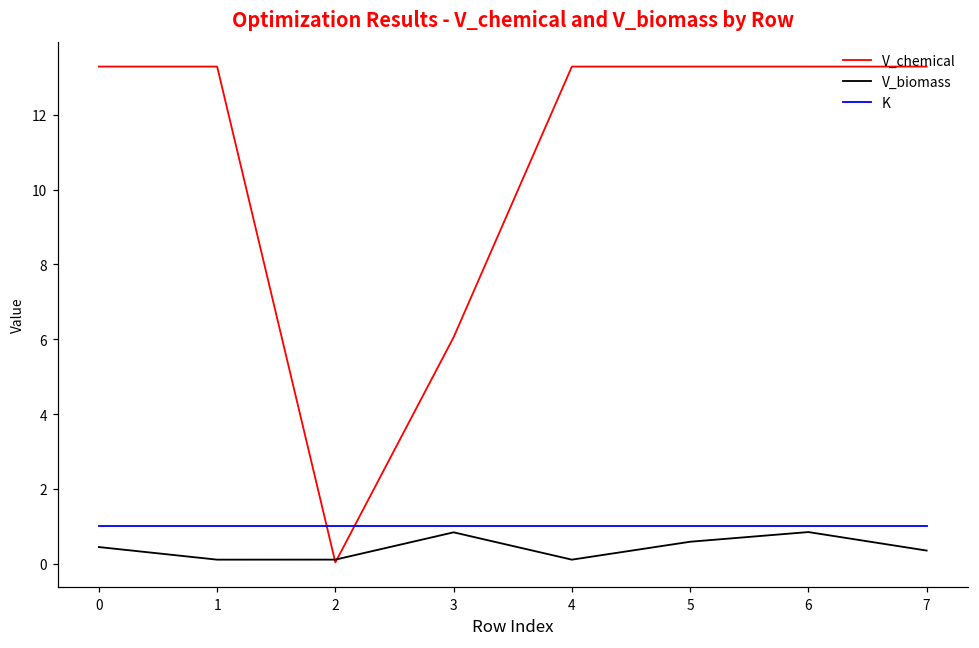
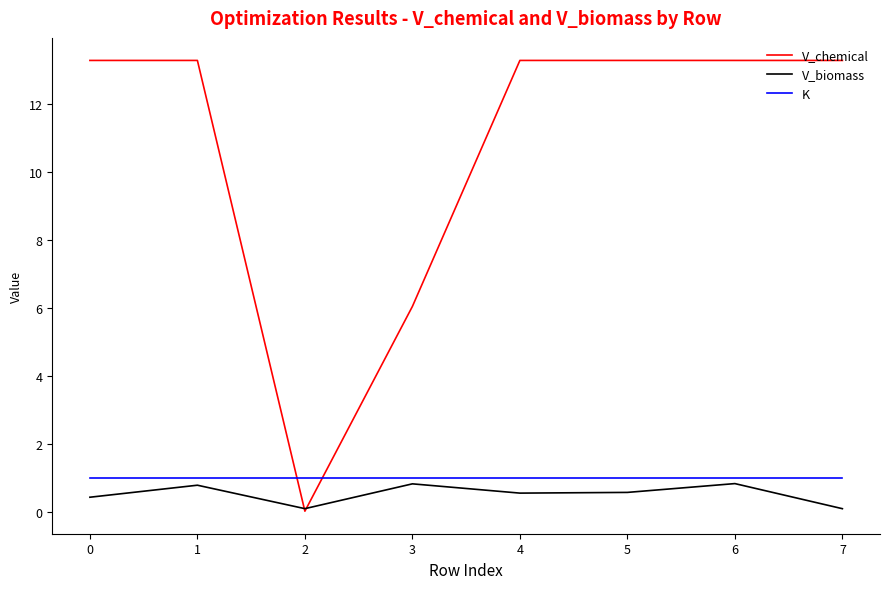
  {
    "V_chemical": {
      "0": 13.3,
      "1": 13.3,
      "2": 0.0,
      "3": 6.1,
      "4": 13.3,
      "5": 13.3,
      "6": 13.3,
      "7": 13.3
    },
    "V_biomass": {
      "0": 0.4,
-     "1": 0.1,
+     "1": 0.8,
      "2": 0.1,
      "3": 0.8,
-     "4": 0.1,
+     "4": 0.6,
      "5": 0.6,
      "6": 0.8,
-     "7": 0.4
+     "7": 0.1
    },
    "K": {
      "0": 1.0,
      "1": 1.0,
      "2": 1.0,
      "3": 1.0,
      "4": 1.0,
      "5": 1.0,
      "6": 1.0,
      "7": 1.0
    }
  }
